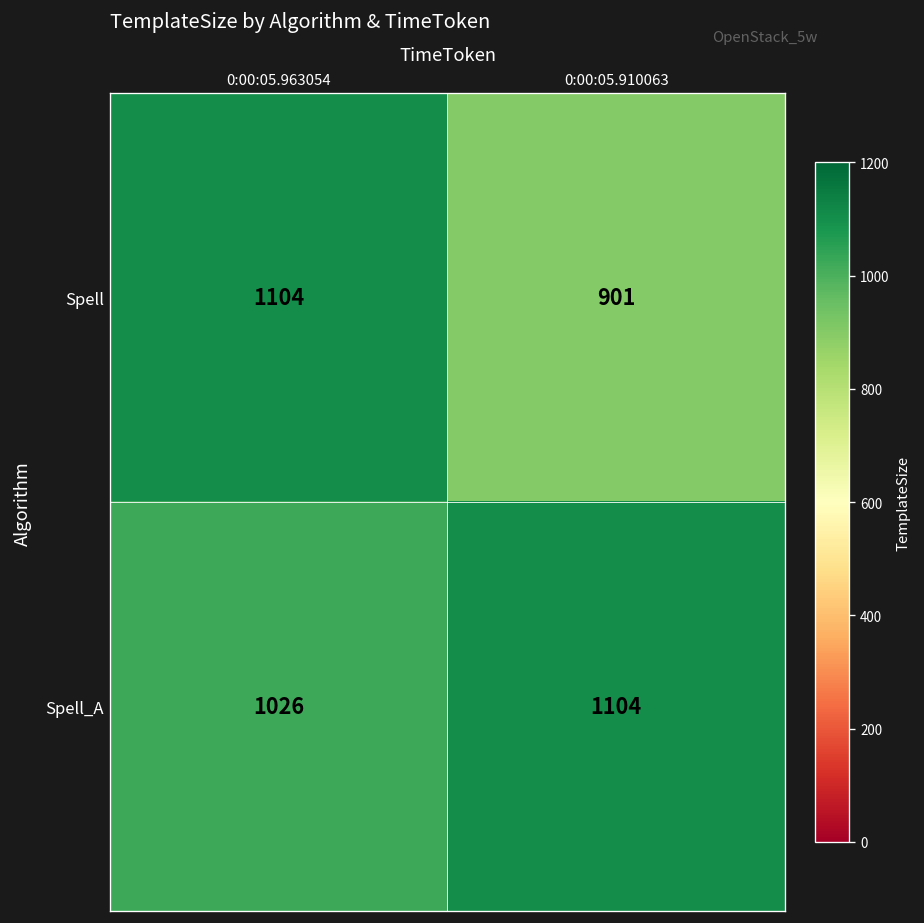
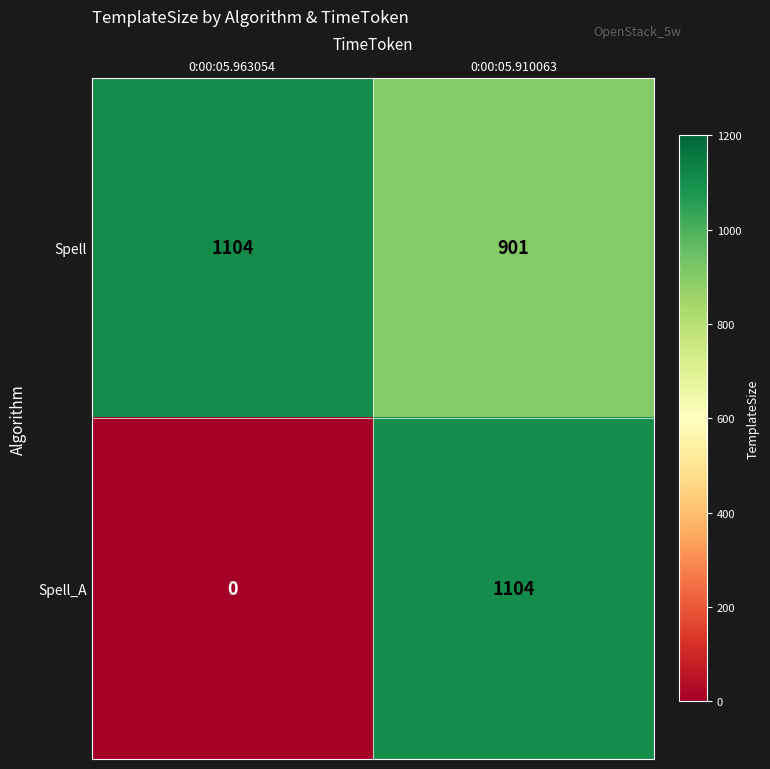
  {
    "Spell": {
      "0:00:05.963054": 1104,
      "0:00:05.910063": 901
    },
    "Spell_A": {
-     "0:00:05.963054": 1026,
+     "0:00:05.963054": 0,
      "0:00:05.910063": 1104
    }
  }
